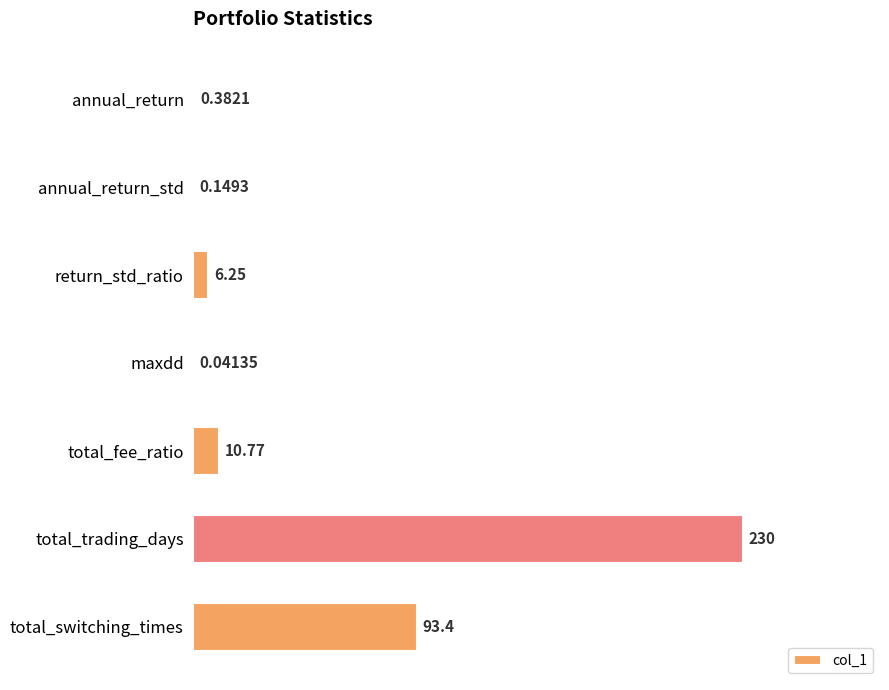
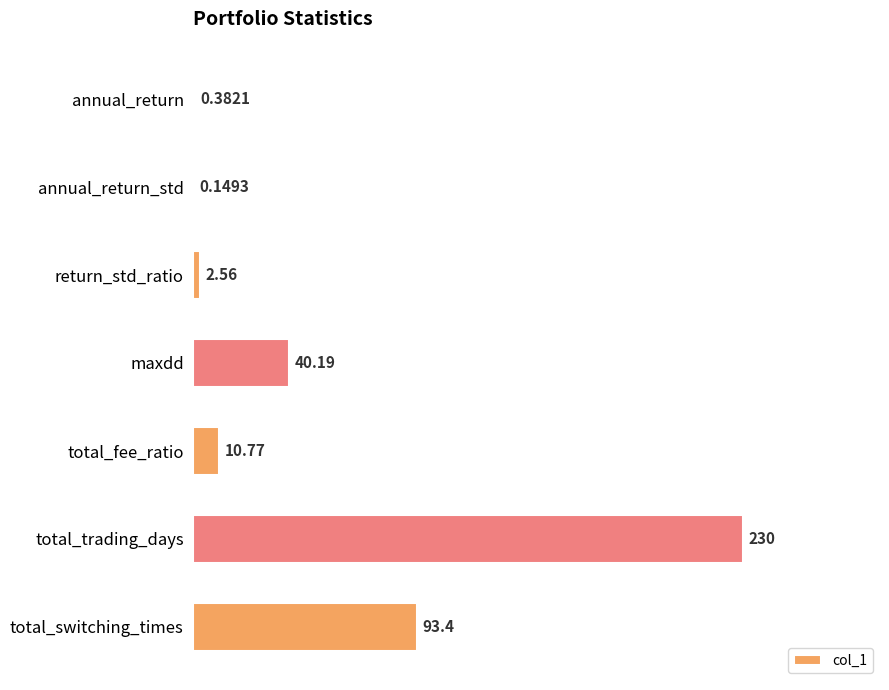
  {
    "annual_return": 0.3821,
    "annual_return_std": 0.1493,
-   "return_std_ratio": 6.25,
-   "maxdd": 0.04135,
+   "return_std_ratio": 2.56,
+   "maxdd": 40.19,
    "total_fee_ratio": 10.77,
    "total_trading_days": 230,
    "total_switching_times": 93.4
  }
